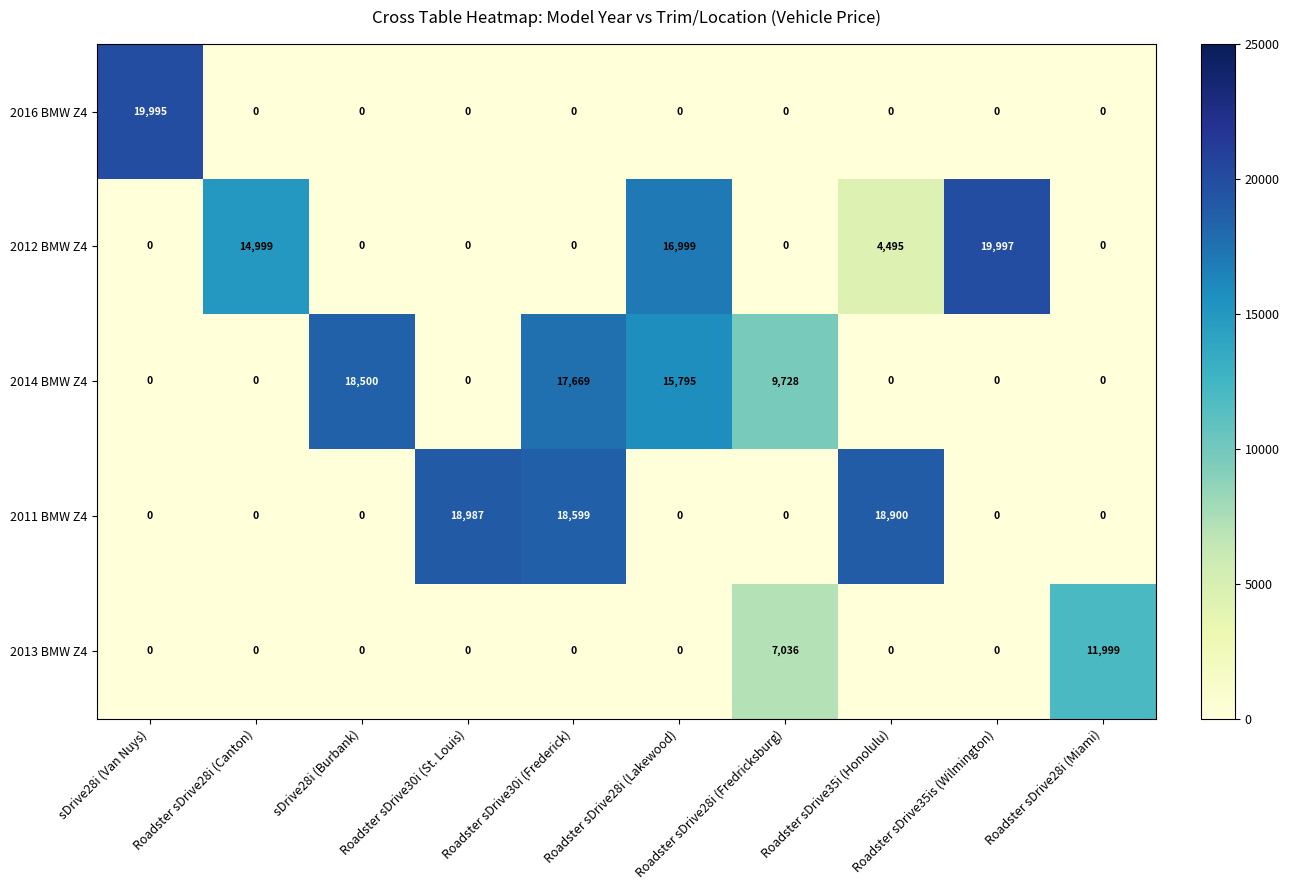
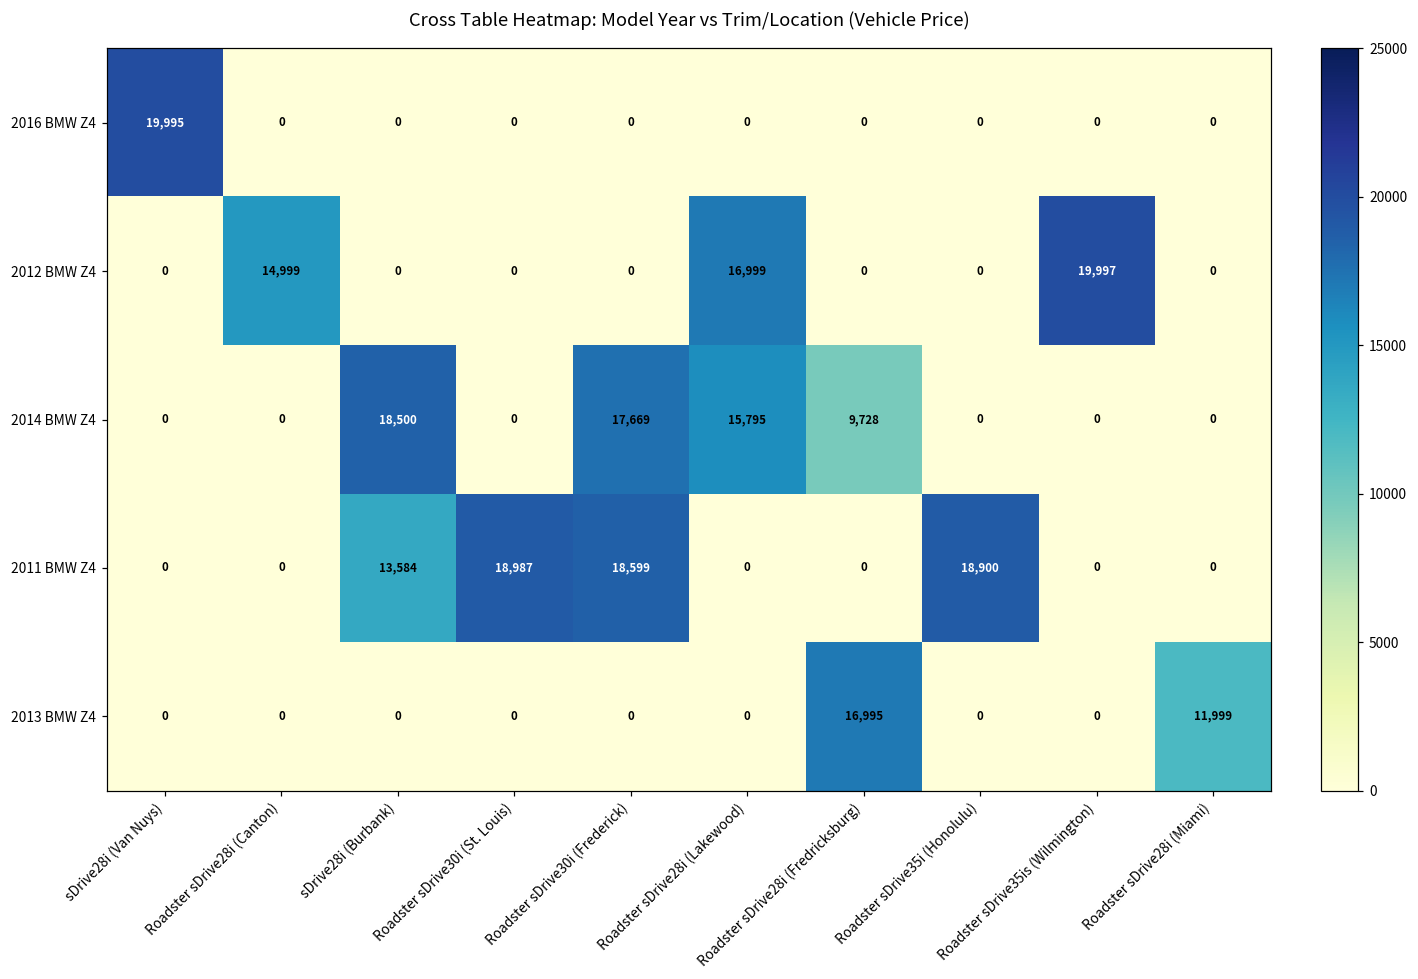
  {
    "2016 BMW Z4": {
      "sDrive28i (Van Nuys)": "19,995",
      "Roadster sDrive28i (Canton)": "0",
      "sDrive28i (Burbank)": "0",
      "Roadster sDrive30i (St. Louis)": "0",
      "Roadster sDrive30i (Frederick)": "0",
      "Roadster sDrive28i (Lakewood)": "0",
      "Roadster sDrive28i (Fredricksburg)": "0",
      "Roadster sDrive35i (Honolulu)": "0",
      "Roadster sDrive35is (Wilmington)": "0",
      "Roadster sDrive28i (Miami)": "0"
    },
    "2012 BMW Z4": {
      "sDrive28i (Van Nuys)": "0",
      "Roadster sDrive28i (Canton)": "14,999",
      "sDrive28i (Burbank)": "0",
      "Roadster sDrive30i (St. Louis)": "0",
      "Roadster sDrive30i (Frederick)": "0",
      "Roadster sDrive28i (Lakewood)": "16,999",
      "Roadster sDrive28i (Fredricksburg)": "0",
-     "Roadster sDrive35i (Honolulu)": "4,495",
+     "Roadster sDrive35i (Honolulu)": "0",
      "Roadster sDrive35is (Wilmington)": "19,997",
      "Roadster sDrive28i (Miami)": "0"
    },
    "2014 BMW Z4": {
      "sDrive28i (Van Nuys)": "0",
      "Roadster sDrive28i (Canton)": "0",
      "sDrive28i (Burbank)": "18,500",
      "Roadster sDrive30i (St. Louis)": "0",
      "Roadster sDrive30i (Frederick)": "17,669",
      "Roadster sDrive28i (Lakewood)": "15,795",
      "Roadster sDrive28i (Fredricksburg)": "9,728",
      "Roadster sDrive35i (Honolulu)": "0",
      "Roadster sDrive35is (Wilmington)": "0",
      "Roadster sDrive28i (Miami)": "0"
    },
    "2011 BMW Z4": {
      "sDrive28i (Van Nuys)": "0",
      "Roadster sDrive28i (Canton)": "0",
-     "sDrive28i (Burbank)": "0",
+     "sDrive28i (Burbank)": "13,584",
      "Roadster sDrive30i (St. Louis)": "18,987",
      "Roadster sDrive30i (Frederick)": "18,599",
      "Roadster sDrive28i (Lakewood)": "0",
      "Roadster sDrive28i (Fredricksburg)": "0",
      "Roadster sDrive35i (Honolulu)": "18,900",
      "Roadster sDrive35is (Wilmington)": "0",
      "Roadster sDrive28i (Miami)": "0"
    },
    "2013 BMW Z4": {
      "sDrive28i (Van Nuys)": "0",
      "Roadster sDrive28i (Canton)": "0",
      "sDrive28i (Burbank)": "0",
      "Roadster sDrive30i (St. Louis)": "0",
      "Roadster sDrive30i (Frederick)": "0",
      "Roadster sDrive28i (Lakewood)": "0",
-     "Roadster sDrive28i (Fredricksburg)": "7,036",
+     "Roadster sDrive28i (Fredricksburg)": "16,995",
      "Roadster sDrive35i (Honolulu)": "0",
      "Roadster sDrive35is (Wilmington)": "0",
      "Roadster sDrive28i (Miami)": "11,999"
    }
  }
